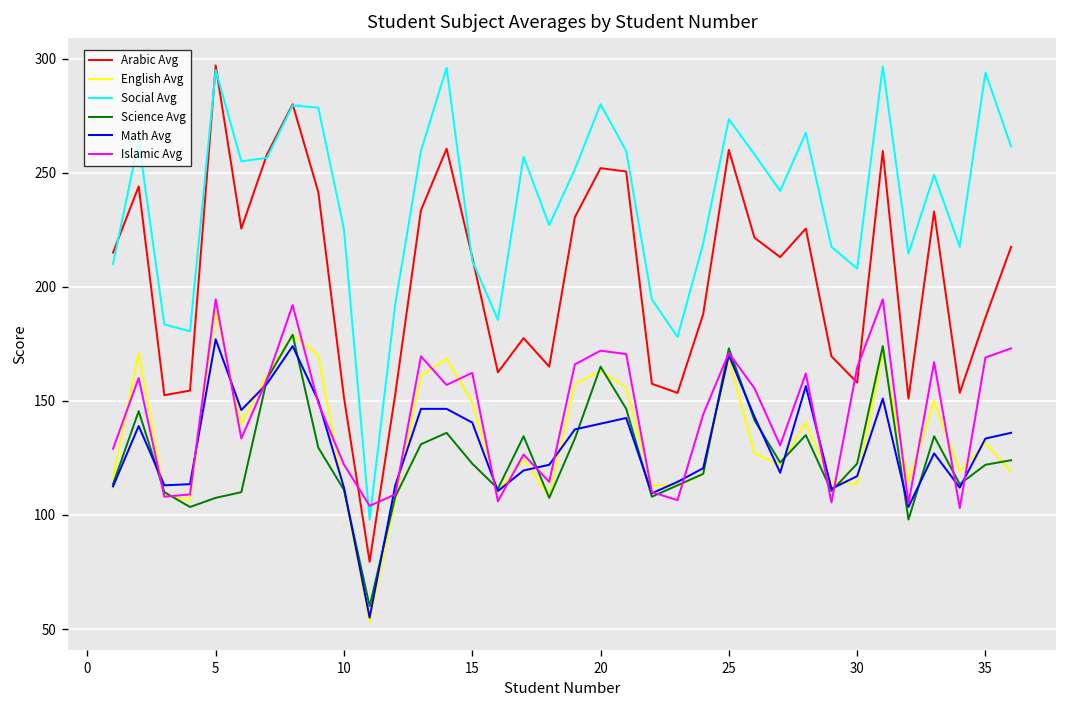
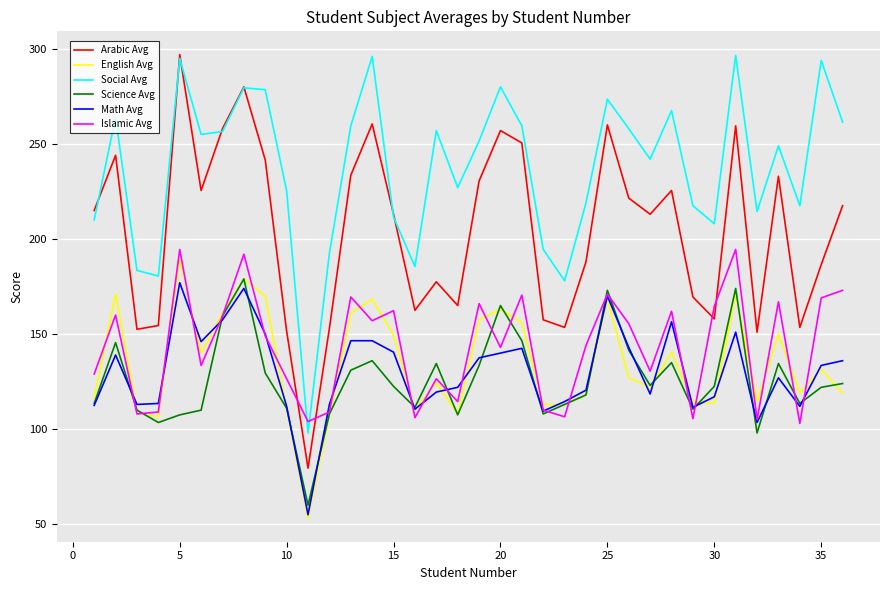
  {
    "Arabic Avg": {
      "5": 297,
      "10": 152,
      "15": 213,
-     "20": 252,
+     "20": 257,
      "25": 260,
      "30": 158,
      "35": 187
    },
    "English Avg": {
      "5": 190,
      "15": 150,
      "20": 163,
      "25": 169,
      "30": 114,
      "35": 132
    },
    "Social Avg": {
      "5": 295,
      "10": 225,
      "15": 212,
      "20": 280,
      "25": 274,
      "30": 208,
      "35": 294
    },
    "Science Avg": {
      "5": 108,
      "15": 123,
      "20": 165,
      "25": 173,
      "30": 123,
      "35": 122
    },
    "Math Avg": {
      "5": 177,
      "15": 141,
      "20": 140,
      "30": 117,
      "35": 134
    },
    "Islamic Avg": {
      "5": 195,
-     "10": 122,
+     "10": 127,
      "15": 162,
-     "20": 172,
+     "20": 143,
      "30": 165,
      "35": 169
    }
  }
